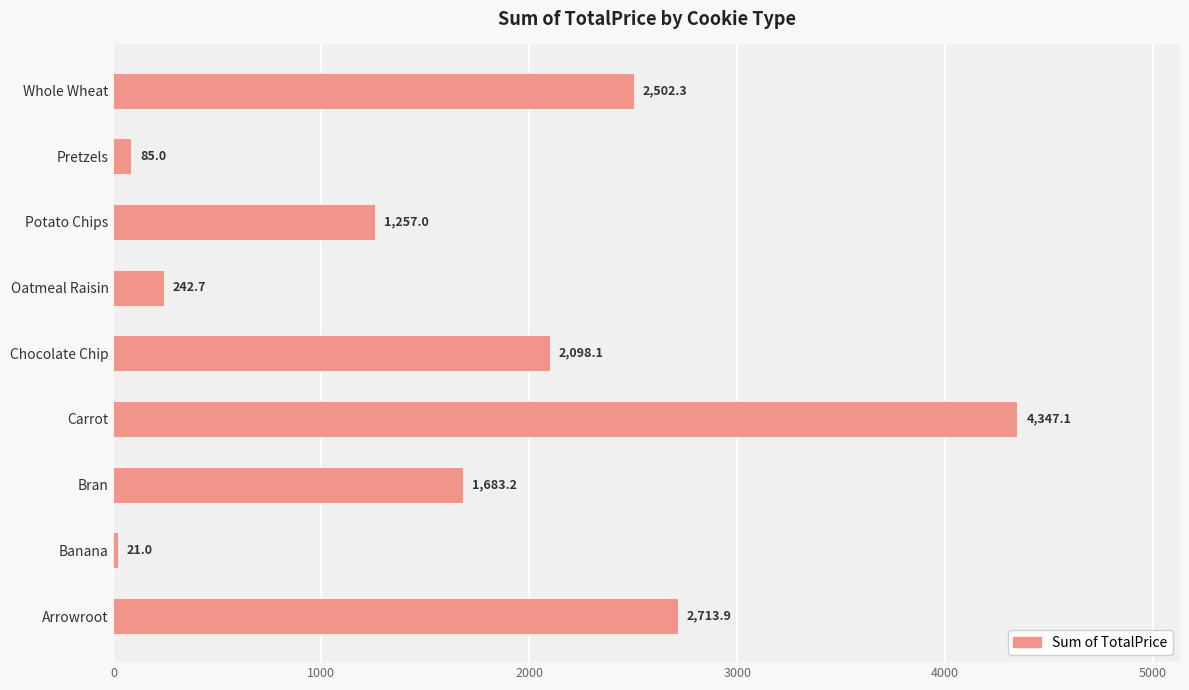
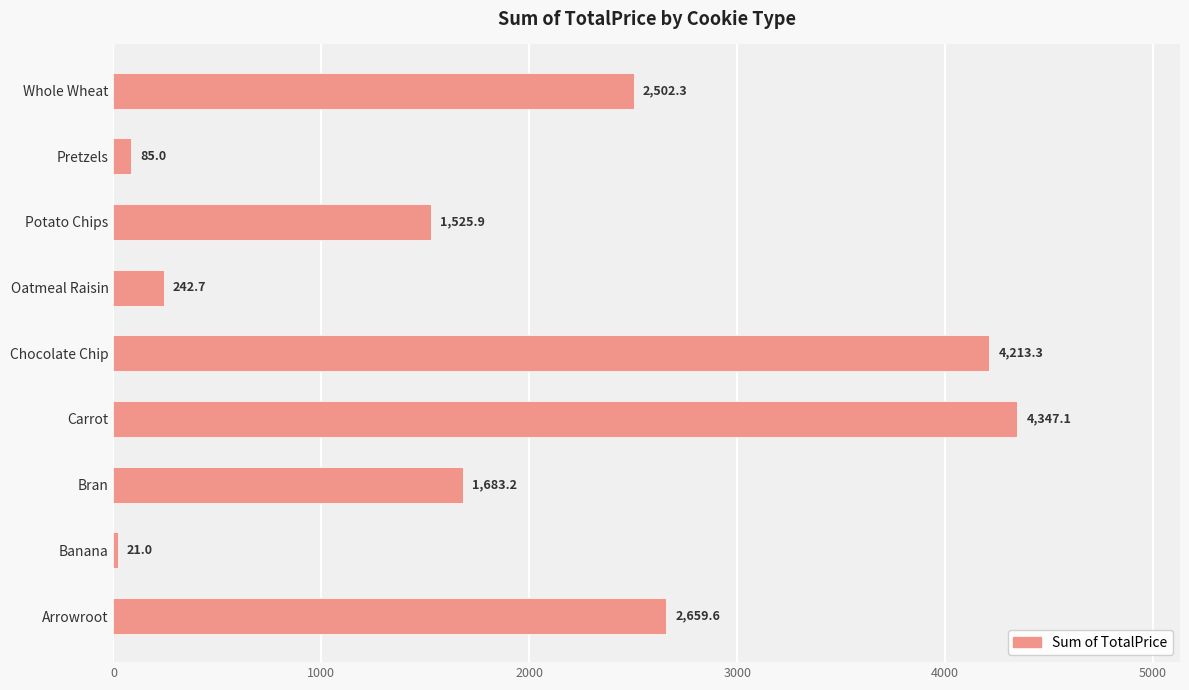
  {
    "Whole Wheat": "2,502.3",
    "Pretzels": "85.0",
-   "Potato Chips": "1,257.0",
+   "Potato Chips": "1,525.9",
    "Oatmeal Raisin": "242.7",
-   "Chocolate Chip": "2,098.1",
+   "Chocolate Chip": "4,213.3",
    "Carrot": "4,347.1",
    "Bran": "1,683.2",
    "Banana": "21.0",
-   "Arrowroot": "2,713.9"
+   "Arrowroot": "2,659.6"
  }
